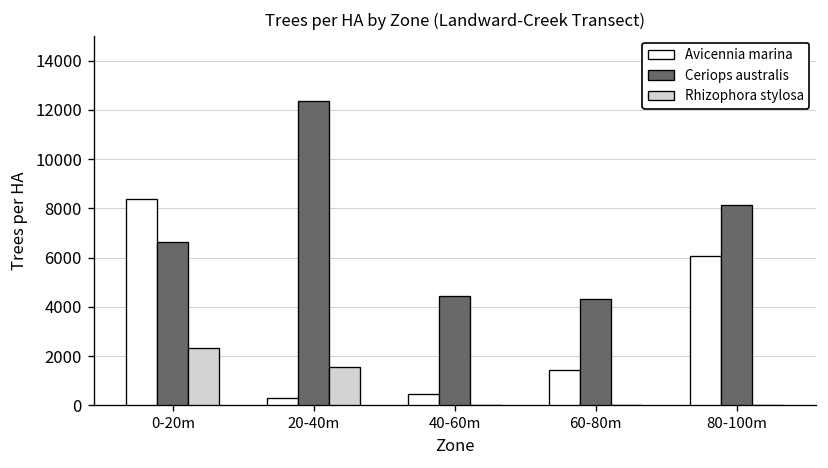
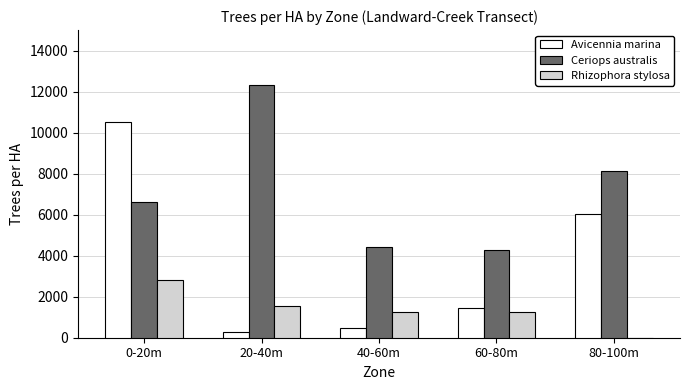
  {
    "Avicennia marina": {
-     "0-20m": 8400,
+     "0-20m": 10500,
      "20-40m": 300,
      "40-60m": 500,
      "60-80m": 1400,
      "80-100m": 6000
    },
    "Ceriops australis": {
      "0-20m": 6600,
      "20-40m": 12300,
      "40-60m": 4400,
      "60-80m": 4300,
      "80-100m": 8100
    },
    "Rhizophora stylosa": {
-     "0-20m": 2300,
+     "0-20m": 2800,
      "20-40m": 1500,
-     "40-60m": 0,
-     "60-80m": 0,
+     "40-60m": 1200,
+     "60-80m": 1300,
      "80-100m": 0
    }
  }
